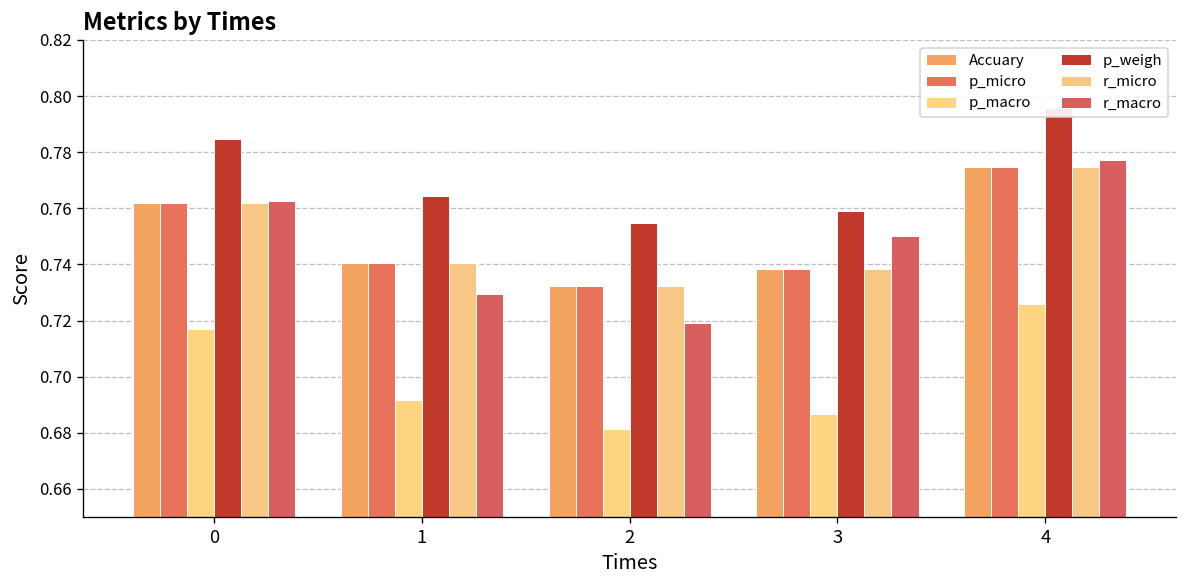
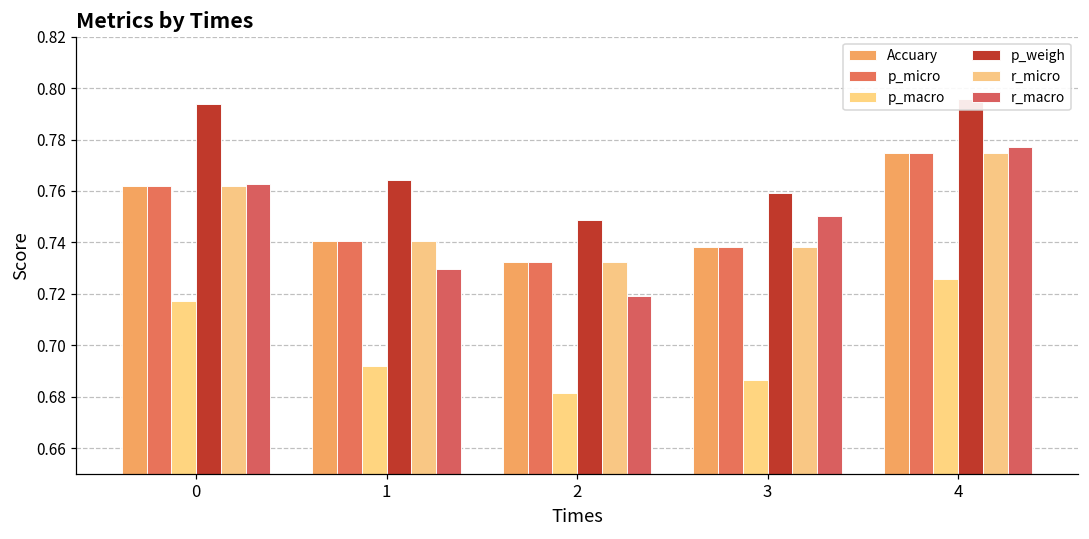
  {
    "p_weigh": {
-     "0": 0.785,
+     "0": 0.794,
      "1": 0.764,
-     "2": 0.755,
+     "2": 0.749,
      "3": 0.759
    }
  }
